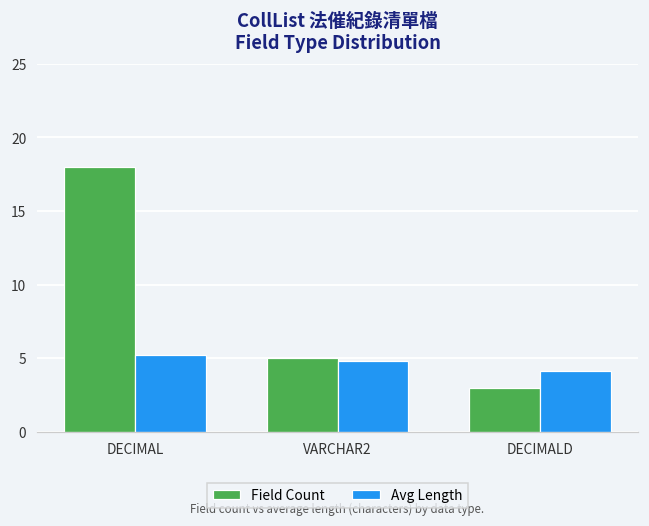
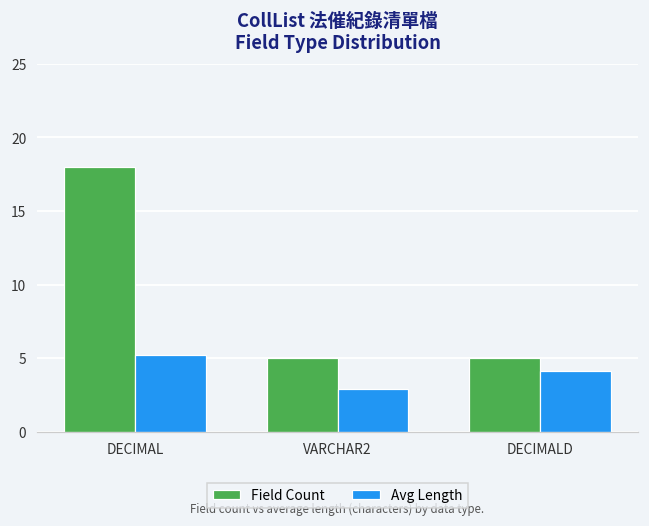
  {
    "Field Count": {
      "DECIMAL": 18,
      "VARCHAR2": 5,
-     "DECIMALD": 3
+     "DECIMALD": 5
    },
    "Avg Length": {
      "DECIMAL": 5.2,
-     "VARCHAR2": 4.8,
+     "VARCHAR2": 2.9,
      "DECIMALD": 4.1
    }
  }
